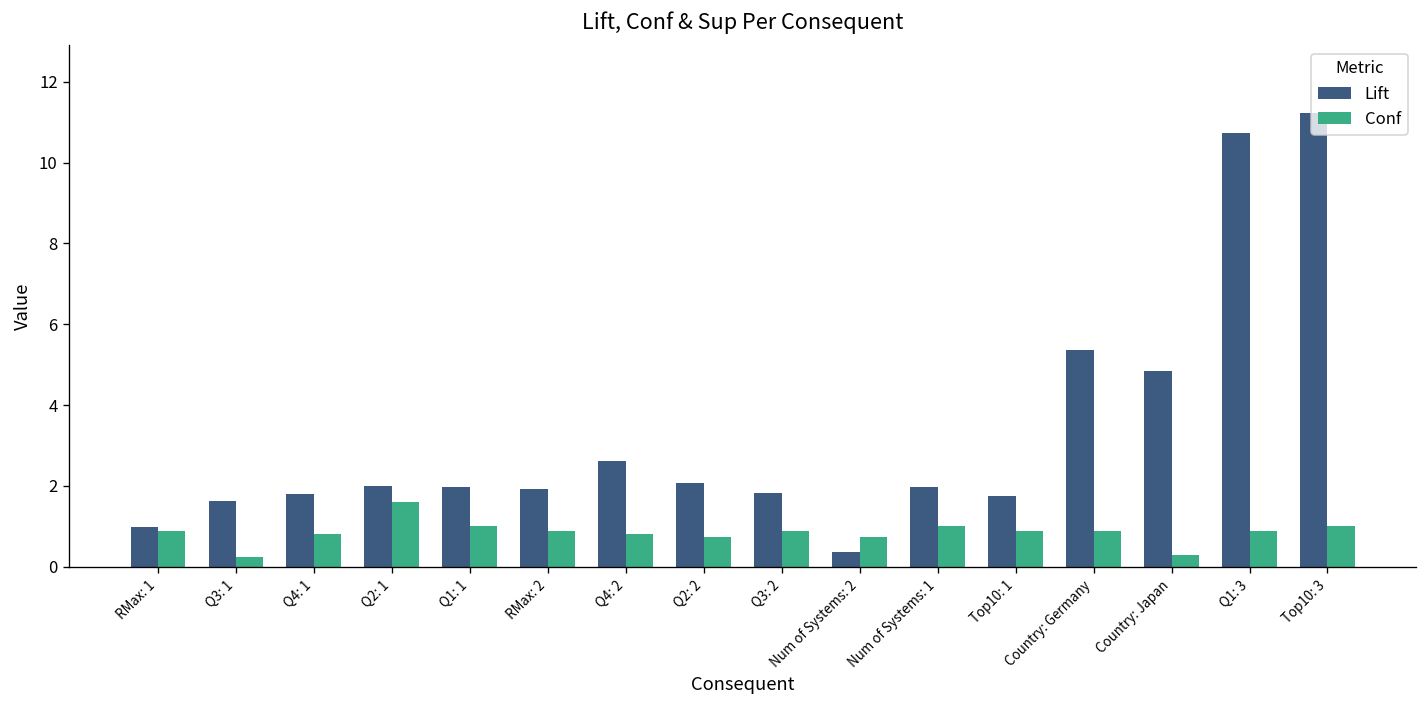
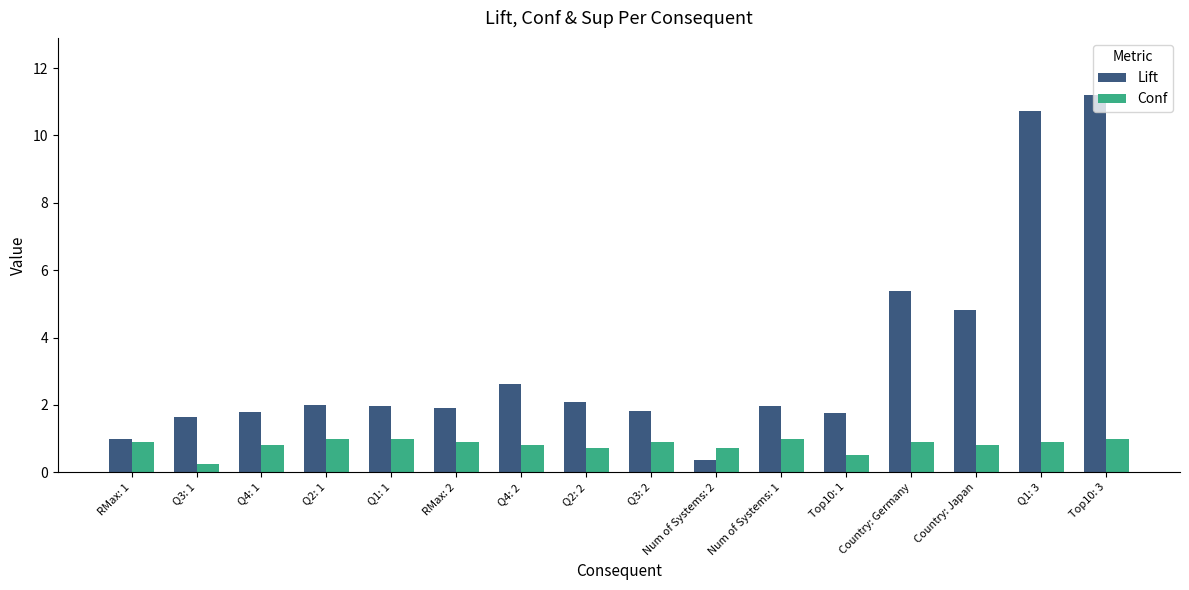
  {
    "Lift": {
      "RMax: 1": 1.0,
      "Q3: 1": 1.6,
      "Q4: 1": 1.8,
      "Q2: 1": 2.0,
      "Q1: 1": 2.0,
      "RMax: 2": 1.9,
      "Q4: 2": 2.6,
      "Q2: 2": 2.1,
      "Q3: 2": 1.8,
      "Num of Systems: 2": 0.4,
      "Num of Systems: 1": 2.0,
      "Top10: 1": 1.7,
      "Country: Germany": 5.4,
      "Country: Japan": 4.8,
      "Q1: 3": 10.7
    },
    "Conf": {
      "RMax: 1": 0.9,
      "Q3: 1": 0.2,
      "Q4: 1": 0.8,
-     "Q2: 1": 1.6,
+     "Q2: 1": 1.0,
      "Q1: 1": 1.0,
      "RMax: 2": 0.9,
      "Q4: 2": 0.8,
      "Q2: 2": 0.7,
      "Q3: 2": 0.9,
      "Num of Systems: 2": 0.7,
      "Num of Systems: 1": 1.0,
-     "Top10: 1": 0.9,
+     "Top10: 1": 0.5,
      "Country: Germany": 0.9,
-     "Country: Japan": 0.3,
+     "Country: Japan": 0.8,
      "Q1: 3": 0.9,
      "Top10: 3": 1.0
    }
  }
